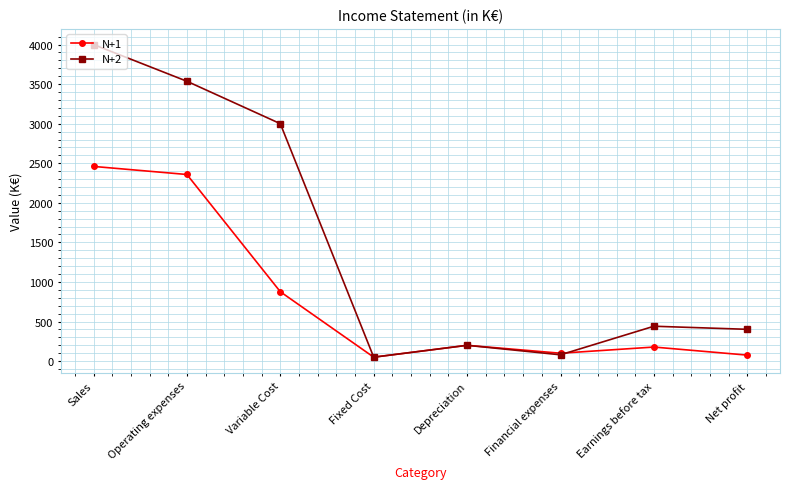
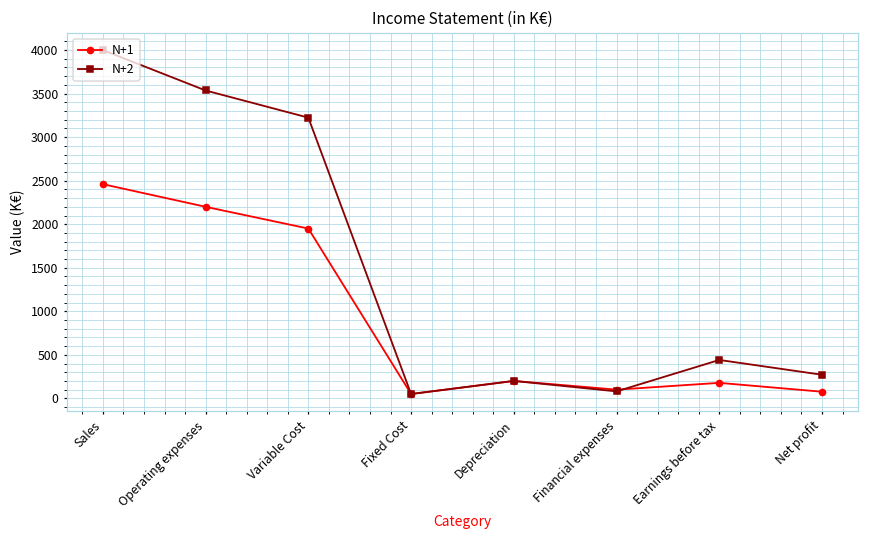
  {
    "N+1": {
      "Sales": 2500,
-     "Operating expenses": 2400,
-     "Variable Cost": 900,
+     "Operating expenses": 2200,
+     "Variable Cost": 2000,
      "Earnings before tax": 200,
      "Net profit": 100
    },
    "N+2": {
      "Operating expenses": 3500,
-     "Variable Cost": 3000,
+     "Variable Cost": 3200,
      "Earnings before tax": 400,
-     "Net profit": 400
+     "Net profit": 300
    }
  }
